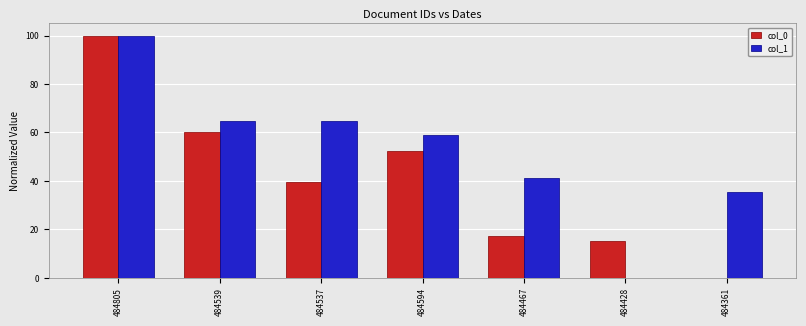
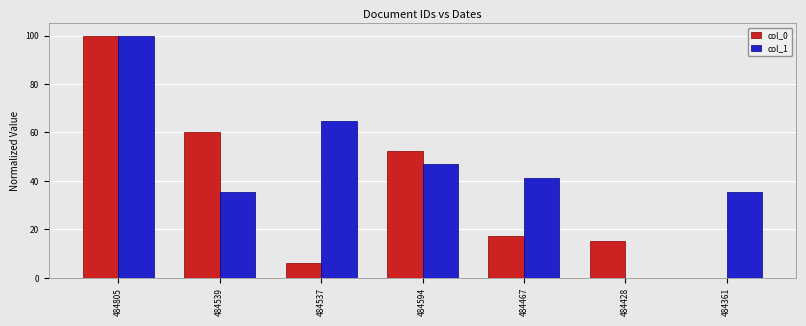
  {
    "col_0": {
      "484805": 100,
      "484539": 60,
-     "484537": 40,
+     "484537": 6,
      "484594": 52,
      "484467": 17,
      "484428": 15,
      "484361": 0
    },
    "col_1": {
      "484805": 100,
-     "484539": 65,
+     "484539": 35,
      "484537": 65,
-     "484594": 59,
+     "484594": 47,
      "484467": 41,
      "484428": 0,
      "484361": 35
    }
  }
